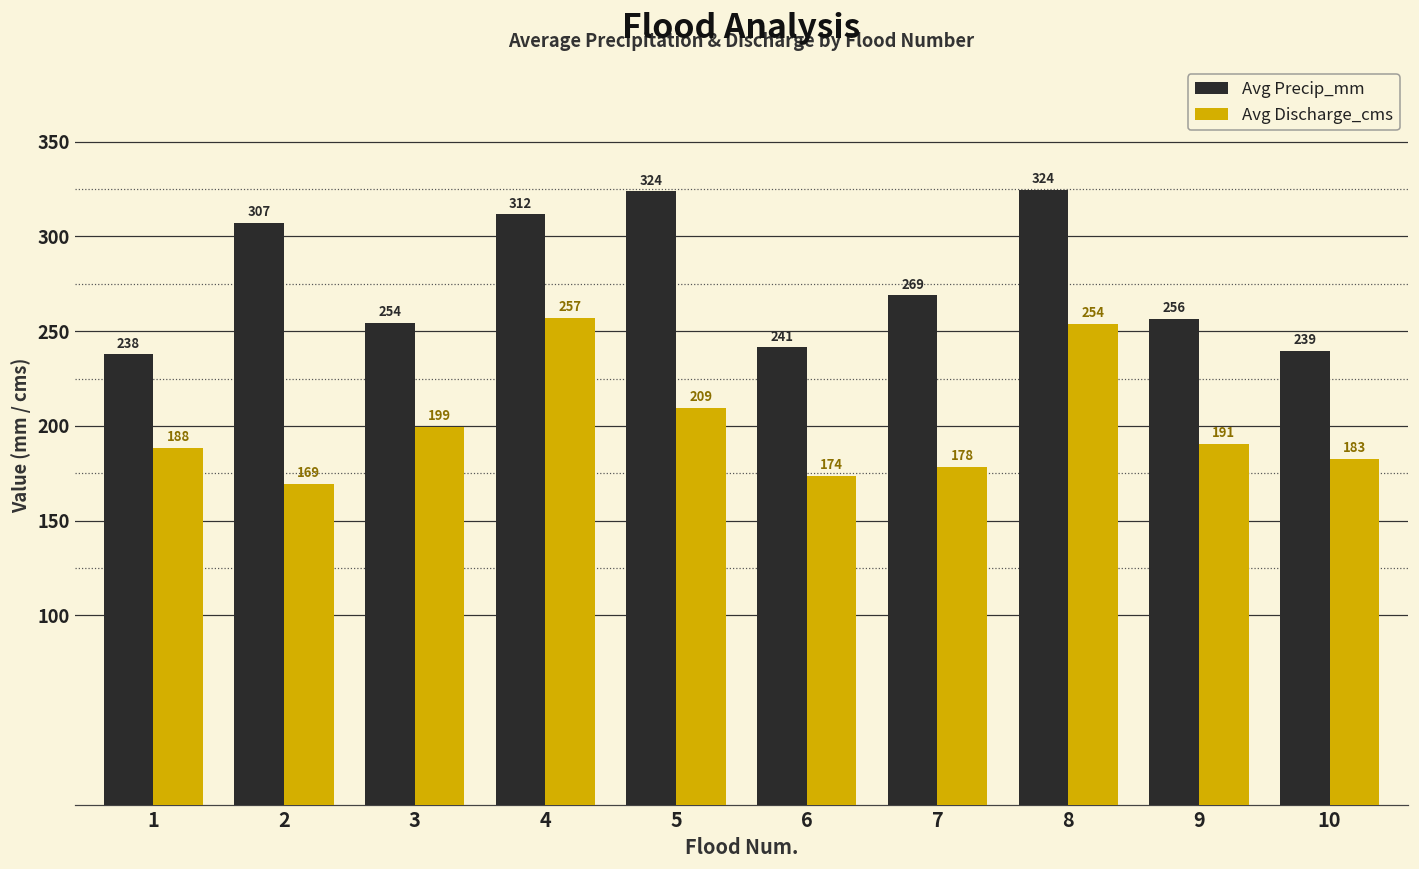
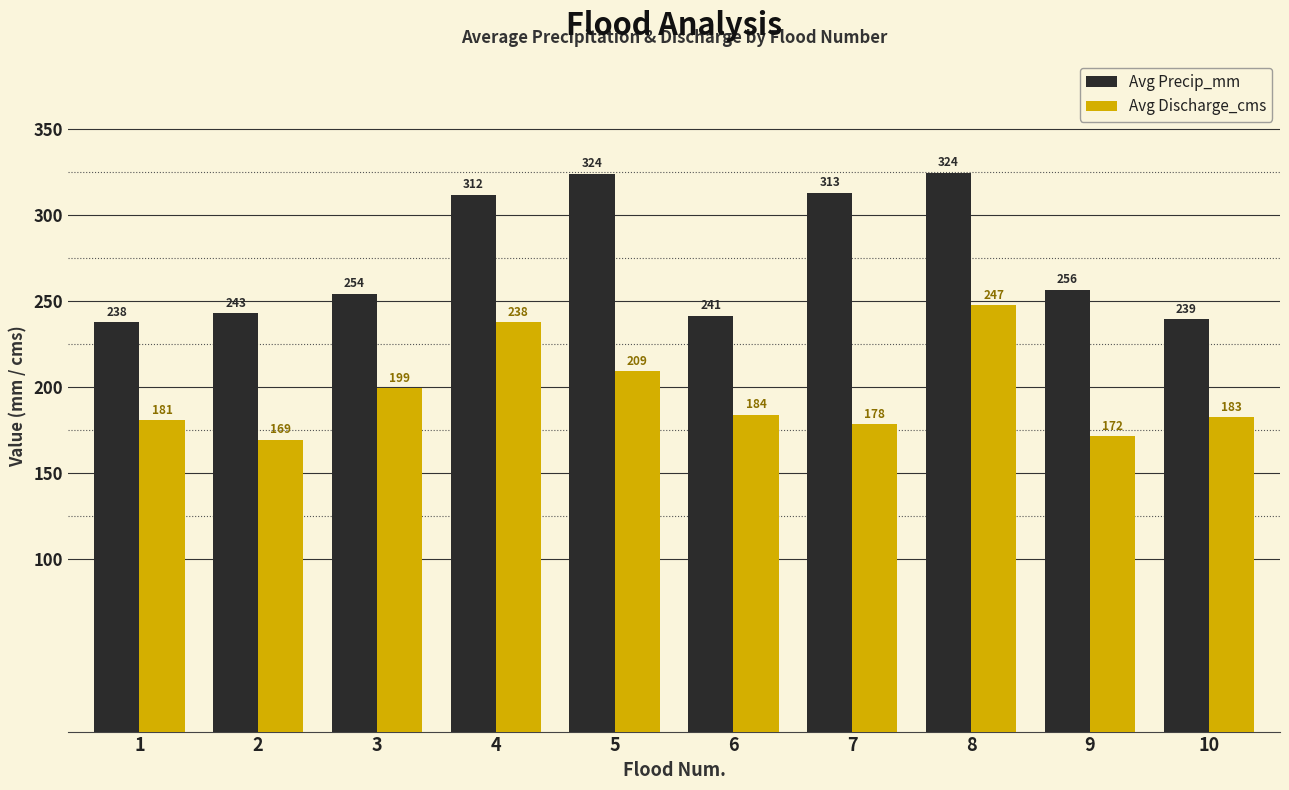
  {
    "Avg Precip_mm": {
      "1": 238,
-     "2": 307,
+     "2": 243,
      "3": 254,
      "4": 312,
      "5": 324,
      "6": 241,
-     "7": 269,
+     "7": 313,
      "8": 324,
      "9": 256,
      "10": 239
    },
    "Avg Discharge_cms": {
-     "1": 188,
+     "1": 181,
      "2": 169,
      "3": 199,
-     "4": 257,
+     "4": 238,
      "5": 209,
-     "6": 174,
+     "6": 184,
      "7": 178,
-     "8": 254,
-     "9": 191,
+     "8": 247,
+     "9": 172,
      "10": 183
    }
  }
